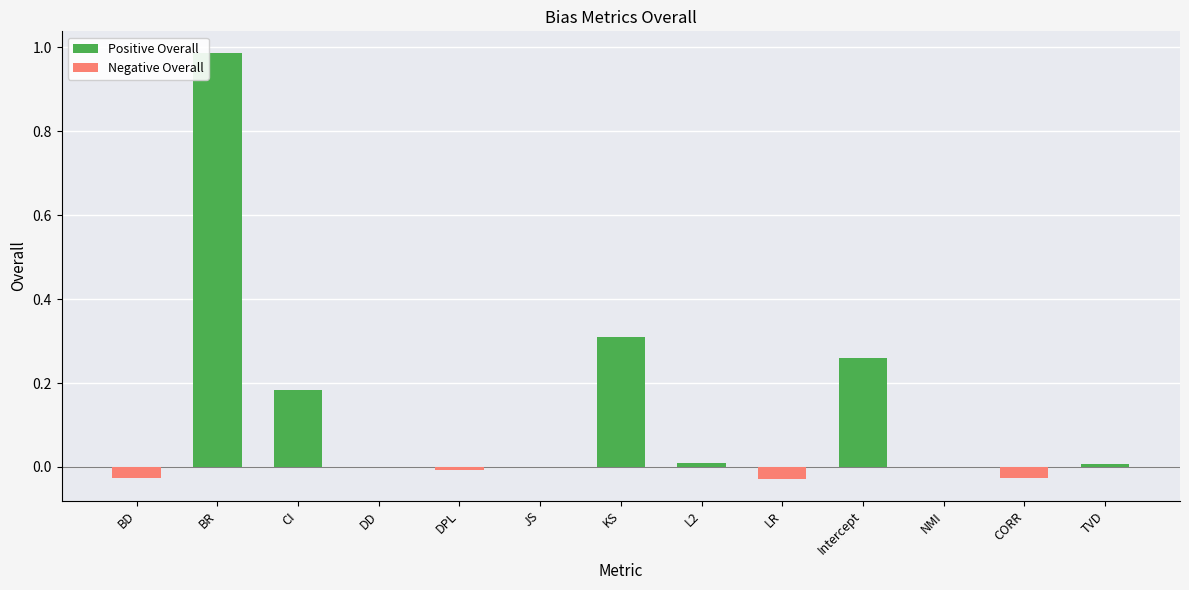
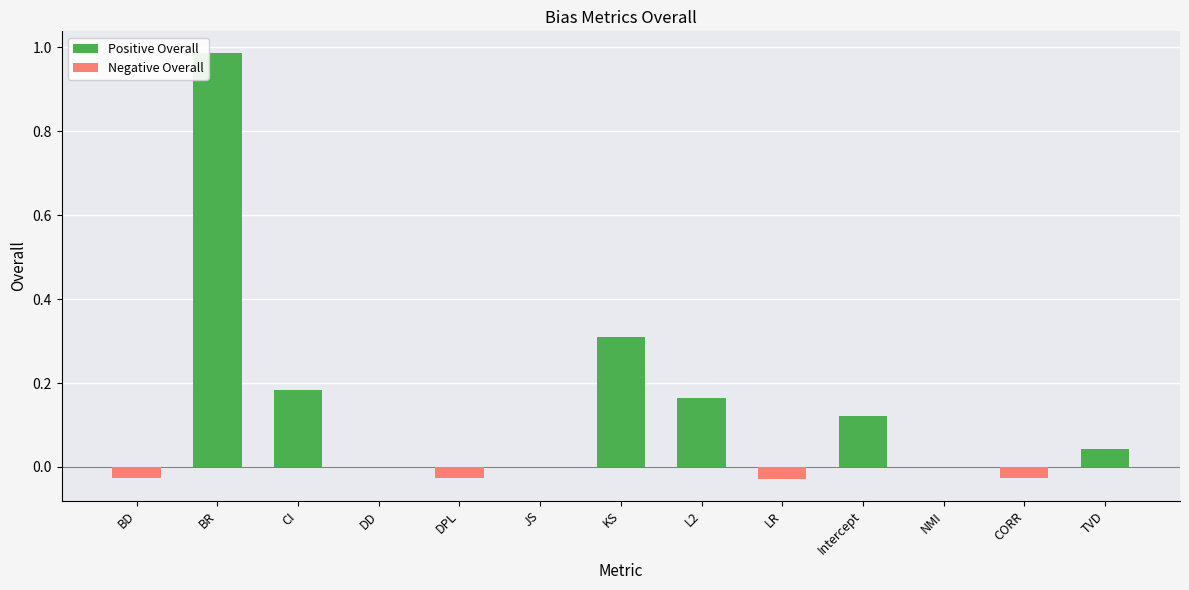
  {
    "Positive Overall": {
      "BR": 0.99,
      "CI": 0.18,
      "KS": 0.31,
-     "L2": 0.01,
-     "Intercept": 0.26,
-     "TVD": 0.01
+     "L2": 0.16,
+     "Intercept": 0.12,
+     "TVD": 0.04
    },
    "Negative Overall": {
      "BD": -0.03,
-     "DPL": -0.01,
+     "DPL": -0.03,
      "LR": -0.03,
      "CORR": -0.03
    }
  }
